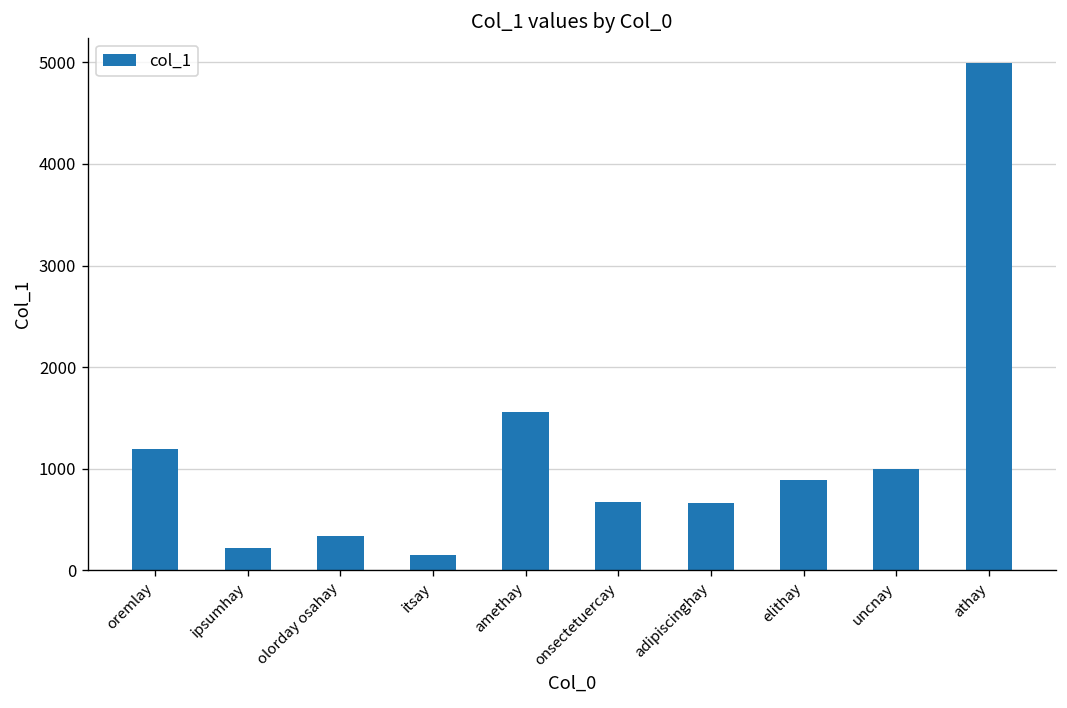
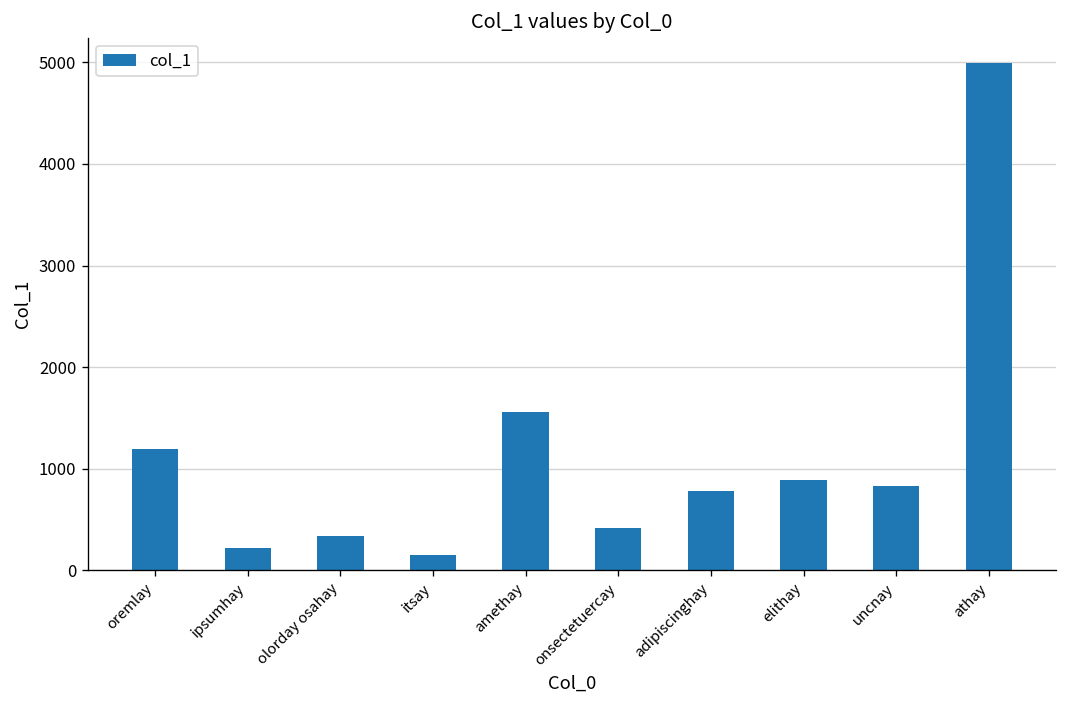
  {
    "oremlay": 1200,
    "ipsumhay": 200,
    "olorday osahay": 300,
    "itsay": 100,
    "amethay": 1600,
-   "onsectetuercay": 700,
-   "adipiscinghay": 700,
+   "onsectetuercay": 400,
+   "adipiscinghay": 800,
    "elithay": 900,
-   "uncnay": 1000,
+   "uncnay": 800,
    "athay": 5000
  }
